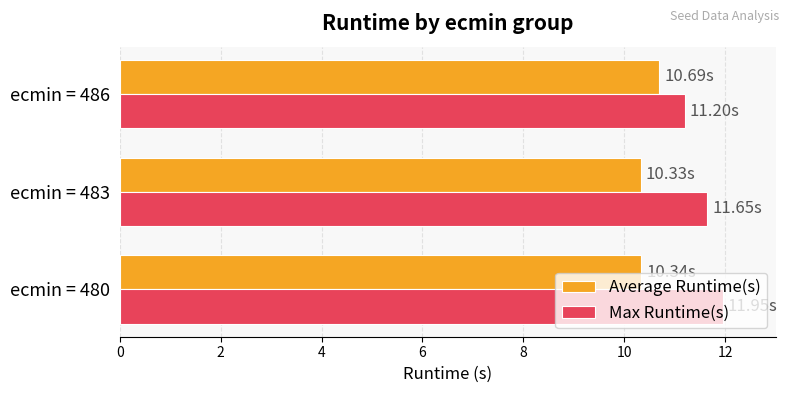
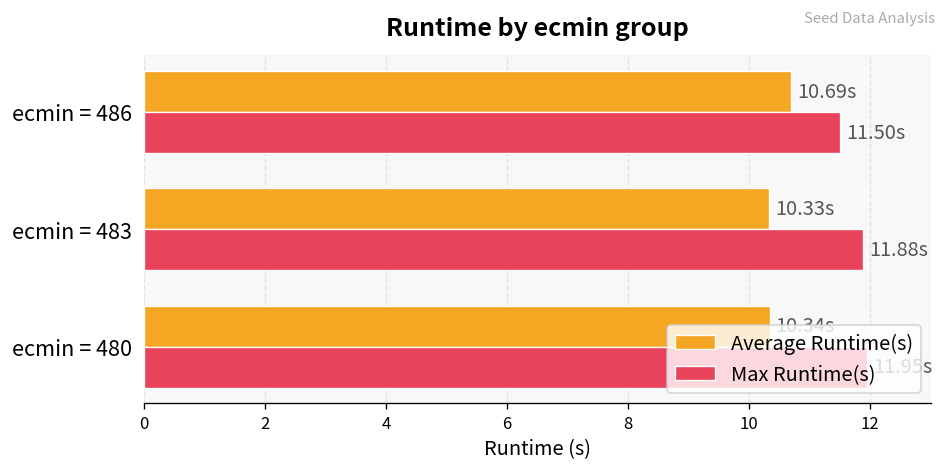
  {
    "Average Runtime(s)": {
      "ecmin = 486": "10.69s",
      "ecmin = 483": "10.33s"
    },
    "Max Runtime(s)": {
-     "ecmin = 486": "11.20s",
-     "ecmin = 483": "11.65s"
+     "ecmin = 486": "11.50s",
+     "ecmin = 483": "11.88s"
    }
  }
